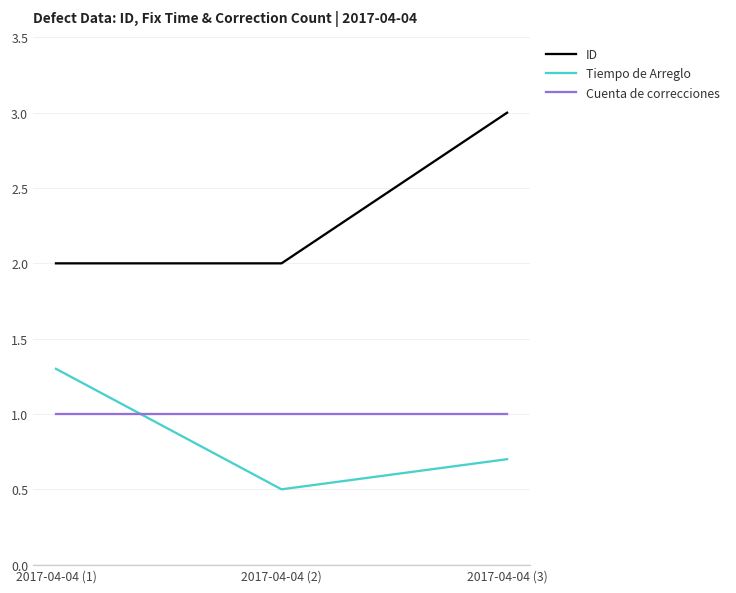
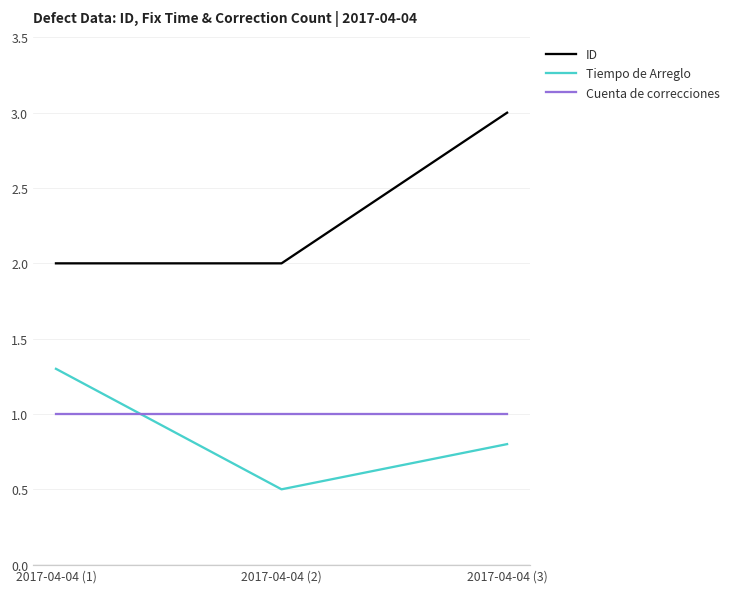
  {
    "ID": {
      "2017-04-04 (1)": 2.0,
      "2017-04-04 (2)": 2.0,
      "2017-04-04 (3)": 3.0
    },
    "Tiempo de Arreglo": {
      "2017-04-04 (1)": 1.3,
      "2017-04-04 (2)": 0.5,
-     "2017-04-04 (3)": 0.7
+     "2017-04-04 (3)": 0.8
    },
    "Cuenta de correcciones": {
      "2017-04-04 (1)": 1.0,
      "2017-04-04 (2)": 1.0,
      "2017-04-04 (3)": 1.0
    }
  }
